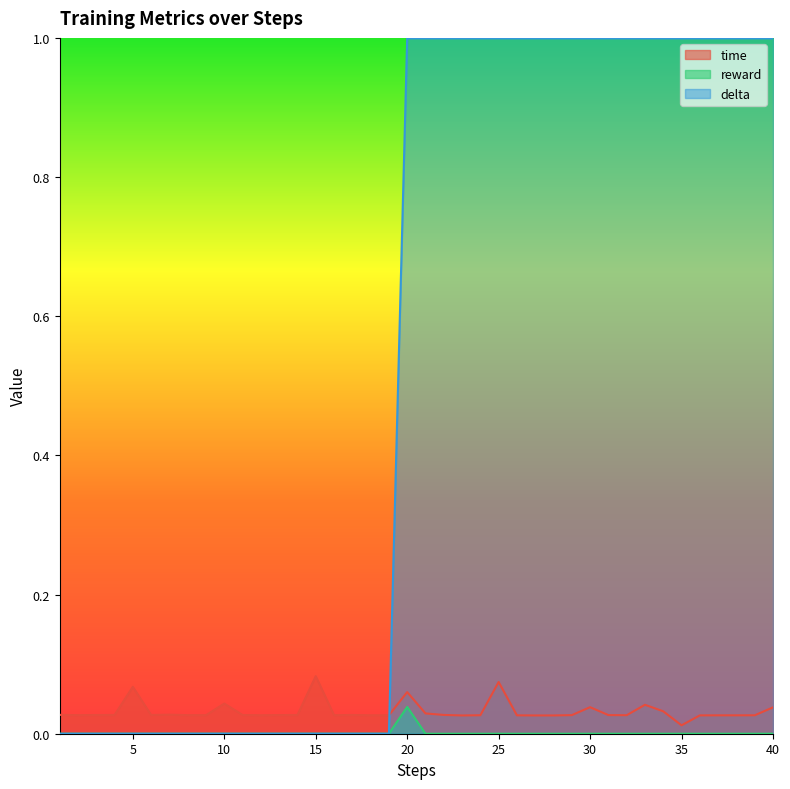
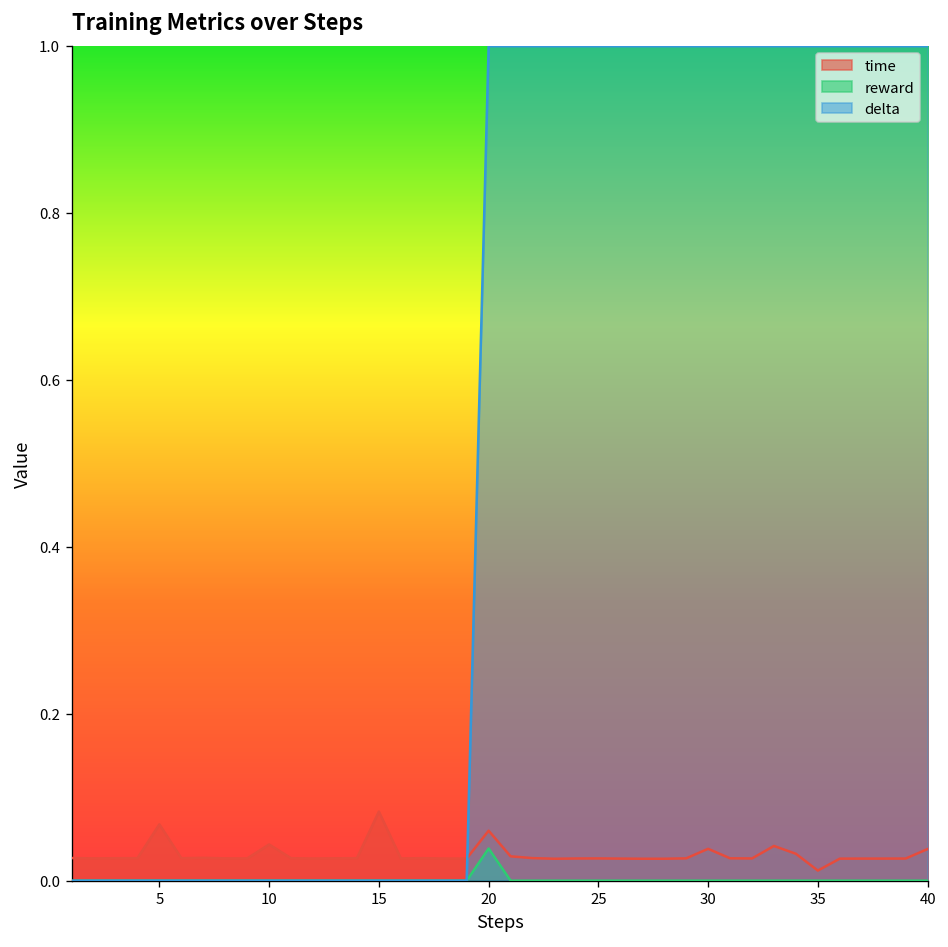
  {
    "time": {
      "5": 0.07,
      "10": 0.04,
      "15": 0.08,
      "20": 0.06,
-     "25": 0.07,
+     "25": 0.03,
      "30": 0.04,
      "35": 0.01,
      "40": 0.04
    },
    "reward": {
      "20": 0.04,
      "25": 0.00,
      "30": 0.00,
      "35": 0.00,
      "40": 0.00
    },
    "delta": {
      "20": 1.00,
      "25": 1.00,
      "30": 1.00,
      "35": 1.00,
      "40": 1.00
    }
  }
